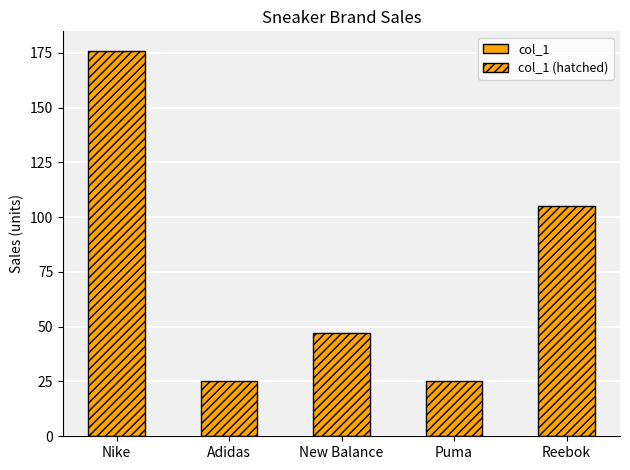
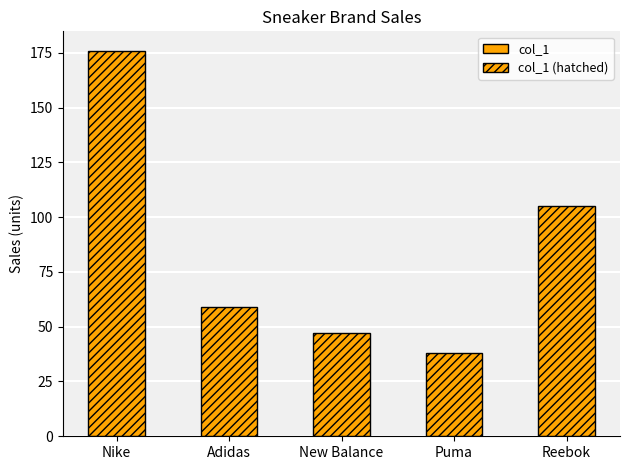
  {
    "Nike": 176,
-   "Adidas": 25,
+   "Adidas": 59,
    "New Balance": 47,
-   "Puma": 25,
+   "Puma": 38,
    "Reebok": 105
  }
